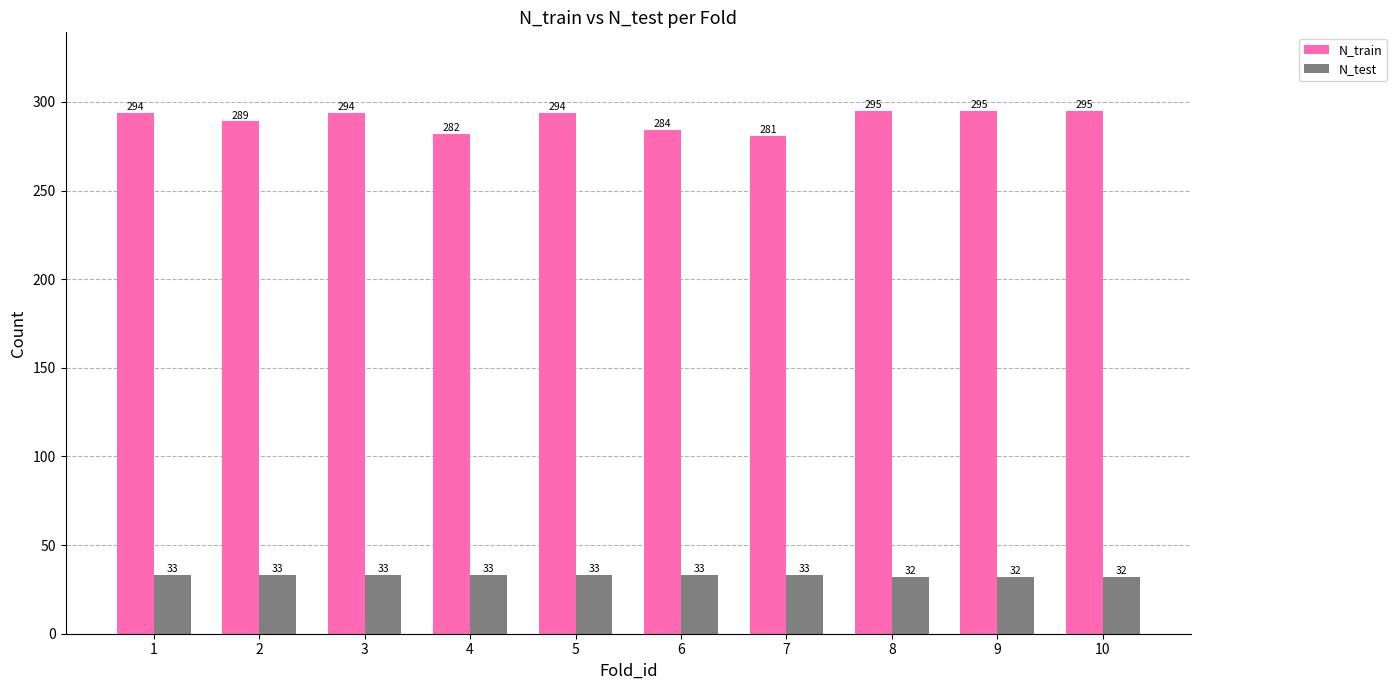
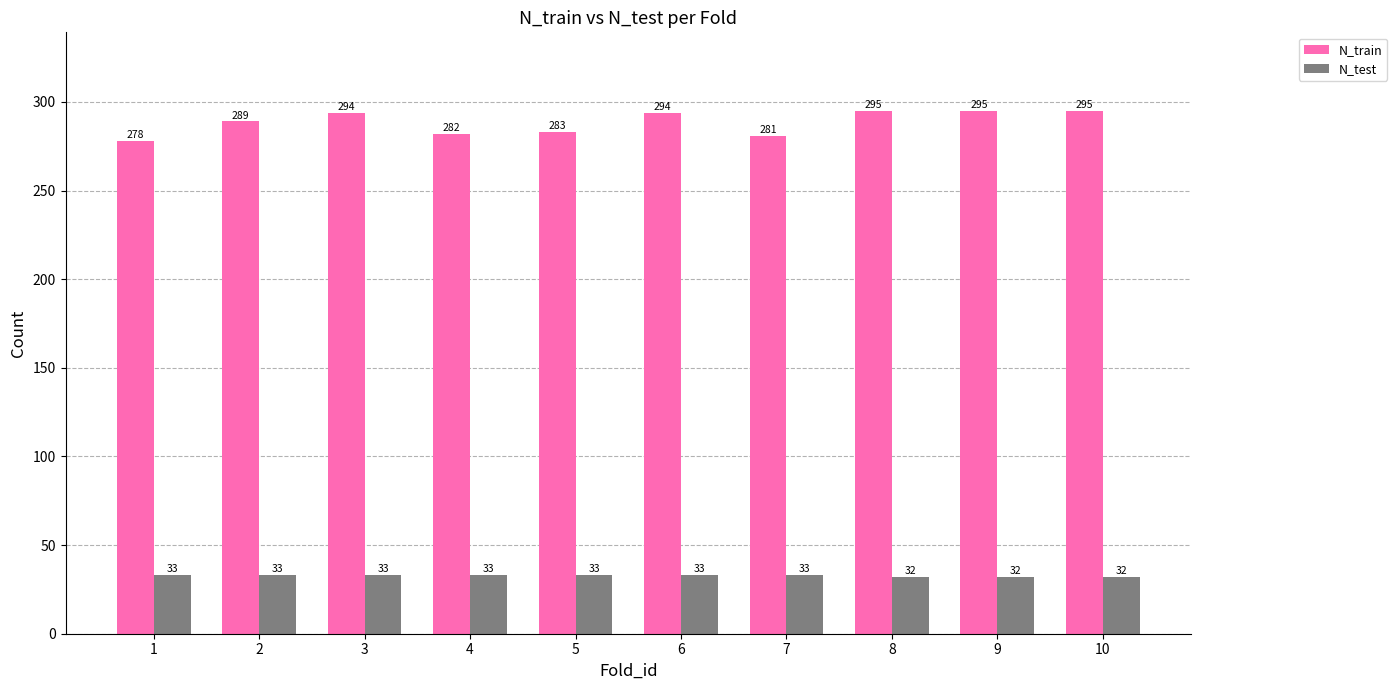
  {
    "N_train": {
-     "1": 294,
+     "1": 278,
      "2": 289,
      "3": 294,
      "4": 282,
-     "5": 294,
-     "6": 284,
+     "5": 283,
+     "6": 294,
      "7": 281,
      "8": 295,
      "9": 295,
      "10": 295
    },
    "N_test": {
      "1": 33,
      "2": 33,
      "3": 33,
      "4": 33,
      "5": 33,
      "6": 33,
      "7": 33,
      "8": 32,
      "9": 32,
      "10": 32
    }
  }
